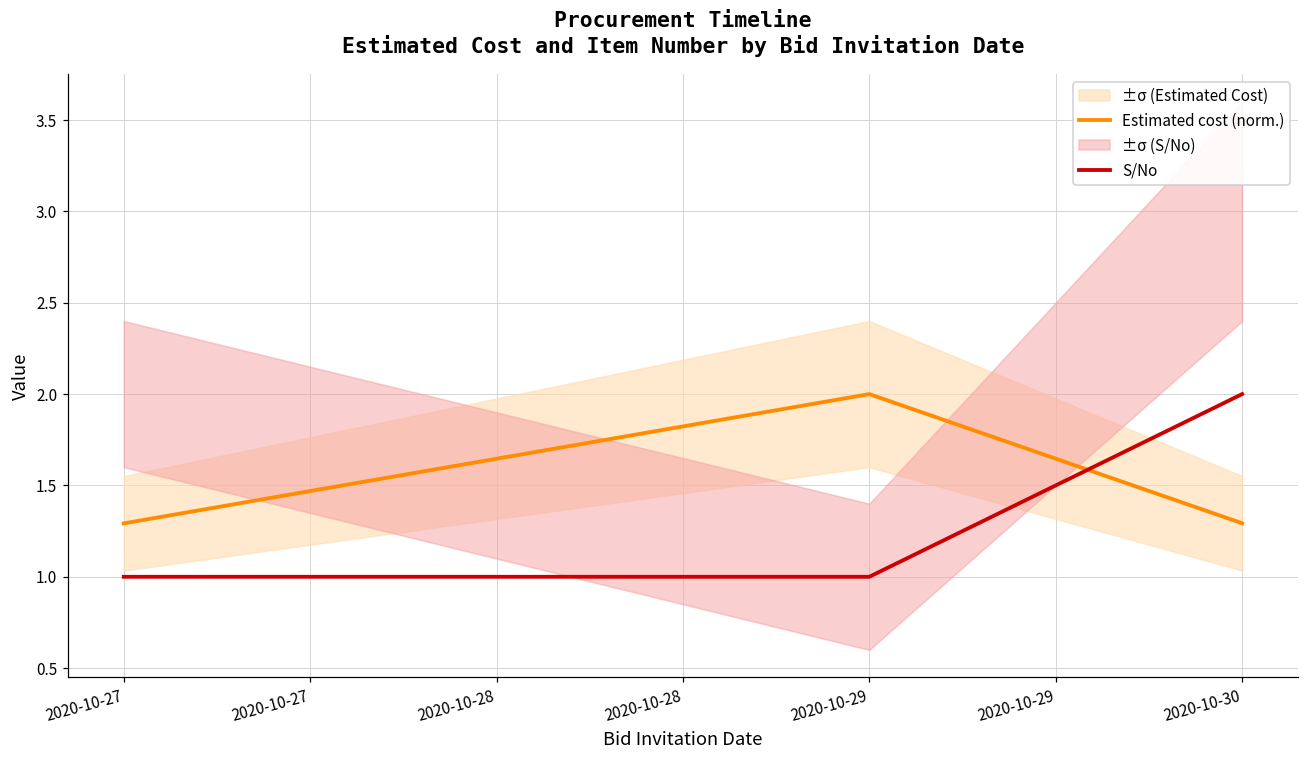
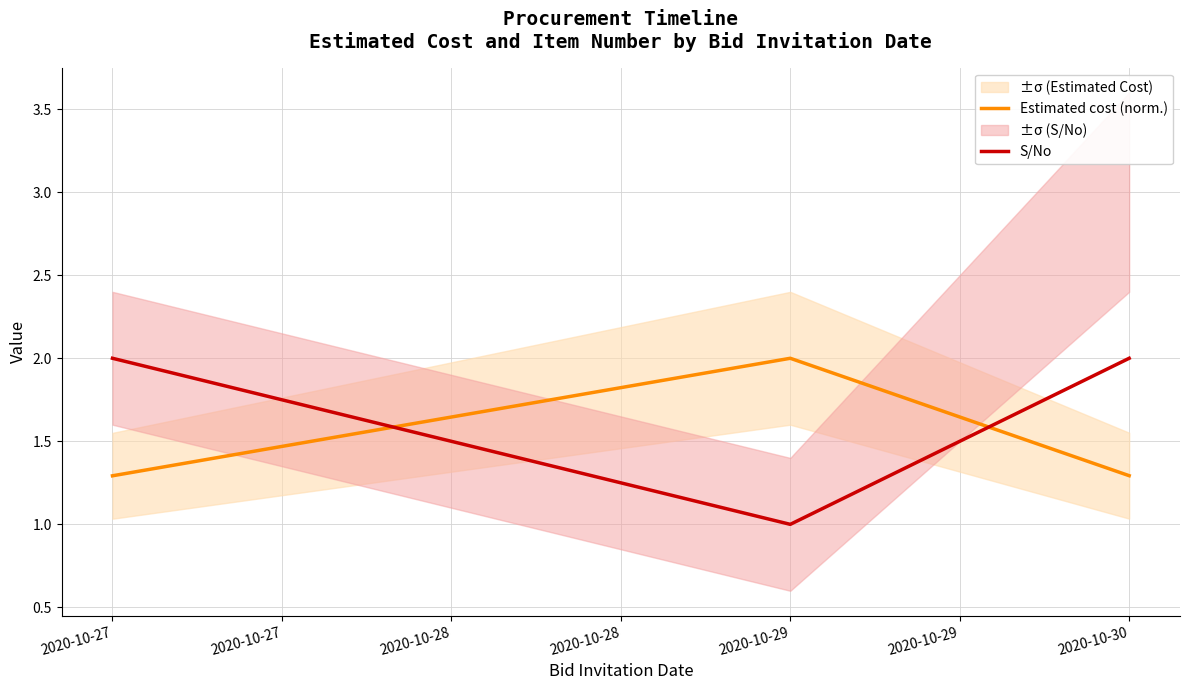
  {
    "Estimated cost (norm.)": {
      "2020-10-27": 1.29,
      "2020-10-29": 2,
      "2020-10-30": 1.29
    },
    "S/No": {
-     "2020-10-27": 1,
+     "2020-10-27": 2,
      "2020-10-29": 1,
      "2020-10-30": 2
    }
  }
